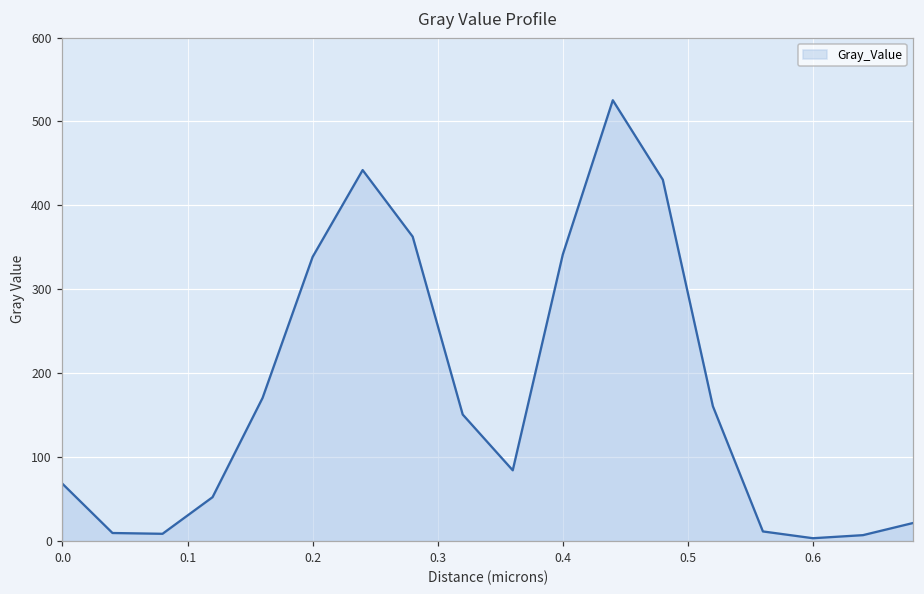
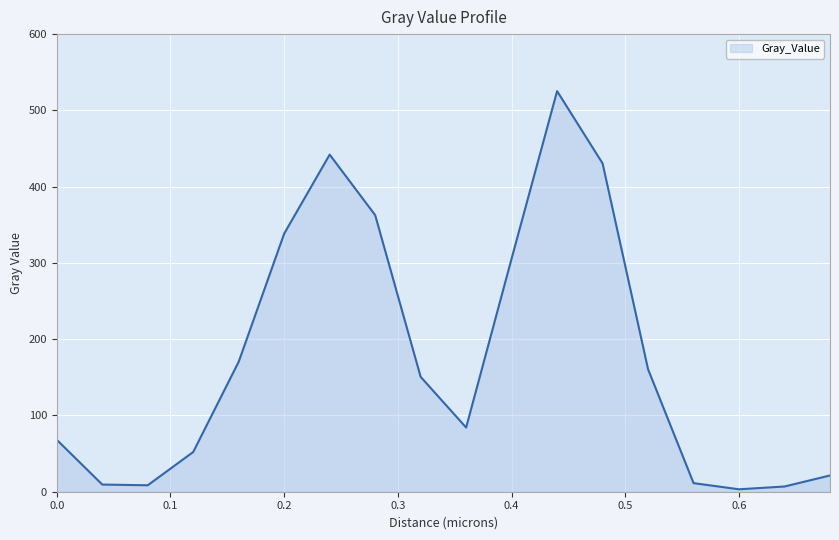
  {
    "0.0": 70,
    "0.2": 340,
-   "0.4": 340,
+   "0.4": 310,
    "0.6": 0
  }
